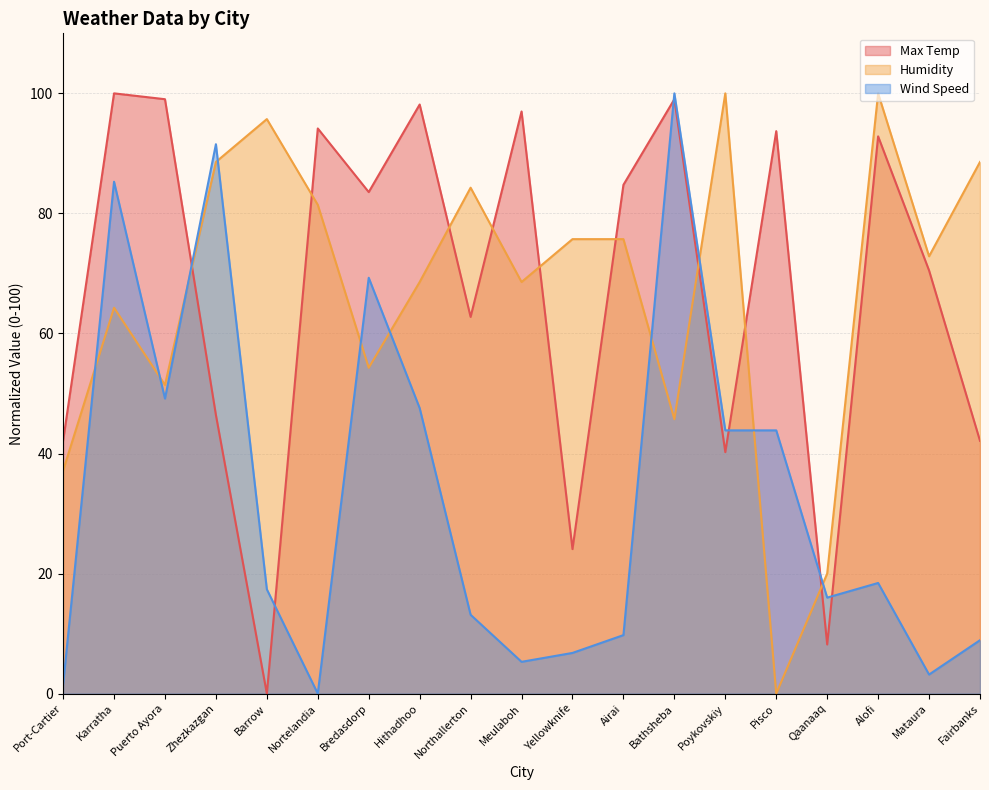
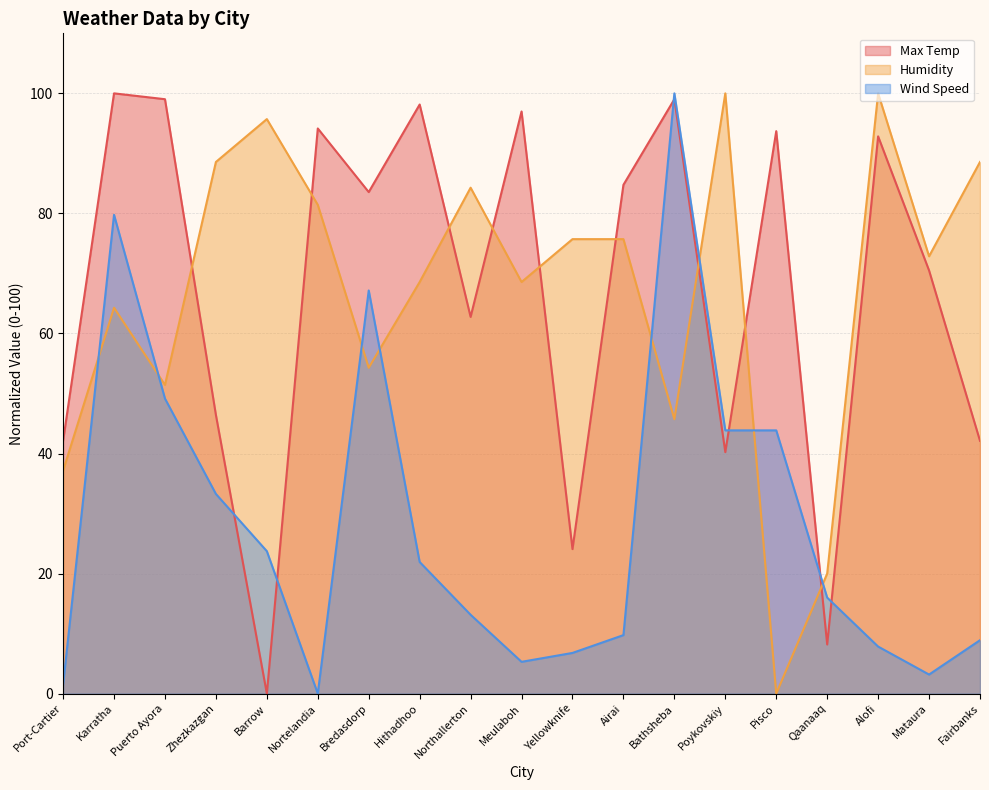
  {
    "Wind Speed": {
      "Port-Cartier": 1,
-     "Karratha": 85,
+     "Karratha": 80,
      "Puerto Ayora": 49,
-     "Zhezkazgan": 92,
-     "Barrow": 17,
+     "Zhezkazgan": 33,
+     "Barrow": 24,
      "Nortelandia": 0,
-     "Bredasdorp": 69,
-     "Hithadhoo": 48,
+     "Bredasdorp": 67,
+     "Hithadhoo": 22,
      "Northallerton": 13,
      "Meulaboh": 5,
      "Yellowknife": 7,
      "Airai": 10,
      "Bathsheba": 100,
      "Poykovskiy": 44,
      "Pisco": 44,
      "Qaanaaq": 16,
-     "Alofi": 18,
+     "Alofi": 8,
      "Mataura": 3,
      "Fairbanks": 9
    }
  }
